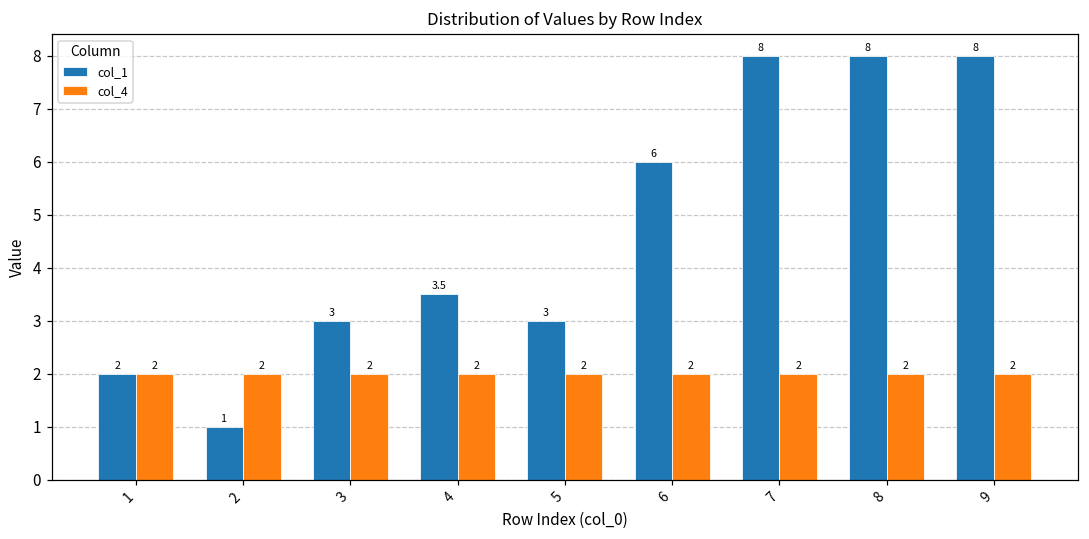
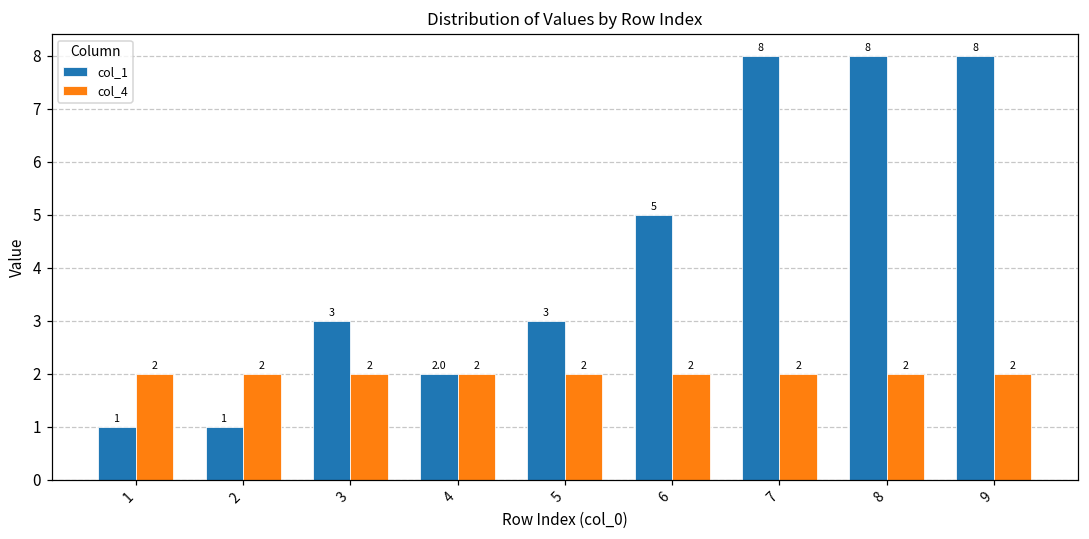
  {
    "col_1": {
-     "1": 2,
+     "1": 1,
      "2": 1,
      "3": 3,
-     "4": 3.5,
+     "4": 2.0,
      "5": 3,
-     "6": 6,
+     "6": 5,
      "7": 8,
      "8": 8,
      "9": 8
    },
    "col_4": {
      "1": 2,
      "2": 2,
      "3": 2,
      "4": 2,
      "5": 2,
      "6": 2,
      "7": 2,
      "8": 2,
      "9": 2
    }
  }
